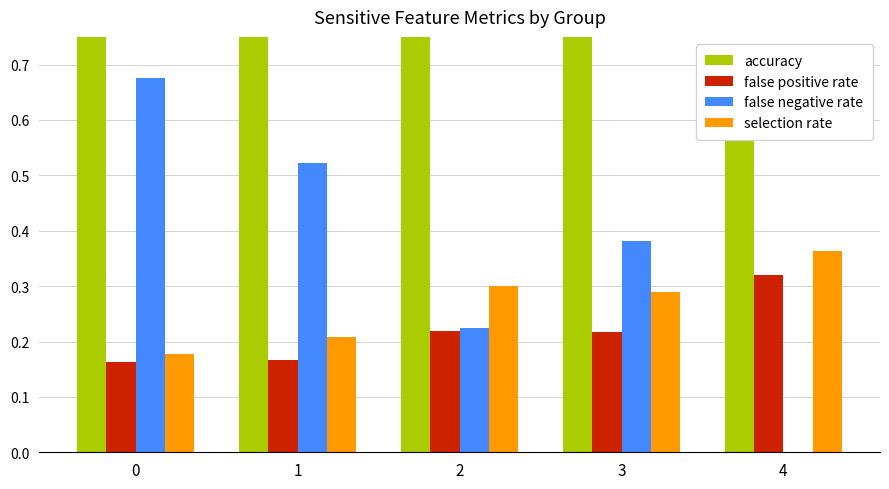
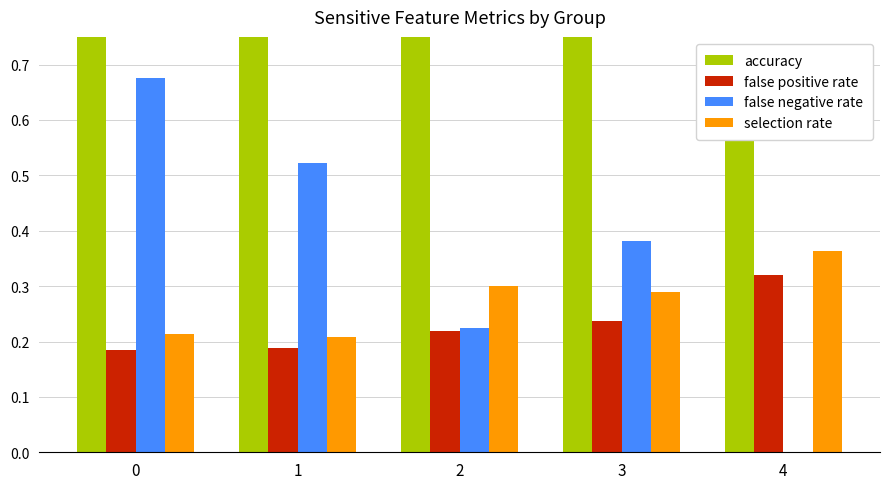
  {
    "accuracy": {
      "3": 0.75
    },
    "false positive rate": {
-     "0": 0.16,
-     "1": 0.17,
+     "0": 0.18,
+     "1": 0.19,
      "2": 0.22,
-     "3": 0.22,
+     "3": 0.24,
      "4": 0.32
    },
    "false negative rate": {
      "0": 0.68,
      "1": 0.52,
      "2": 0.22,
      "3": 0.38,
      "4": 0.00
    },
    "selection rate": {
-     "0": 0.18,
+     "0": 0.21,
      "1": 0.21,
      "2": 0.30,
      "3": 0.29,
      "4": 0.36
    }
  }
